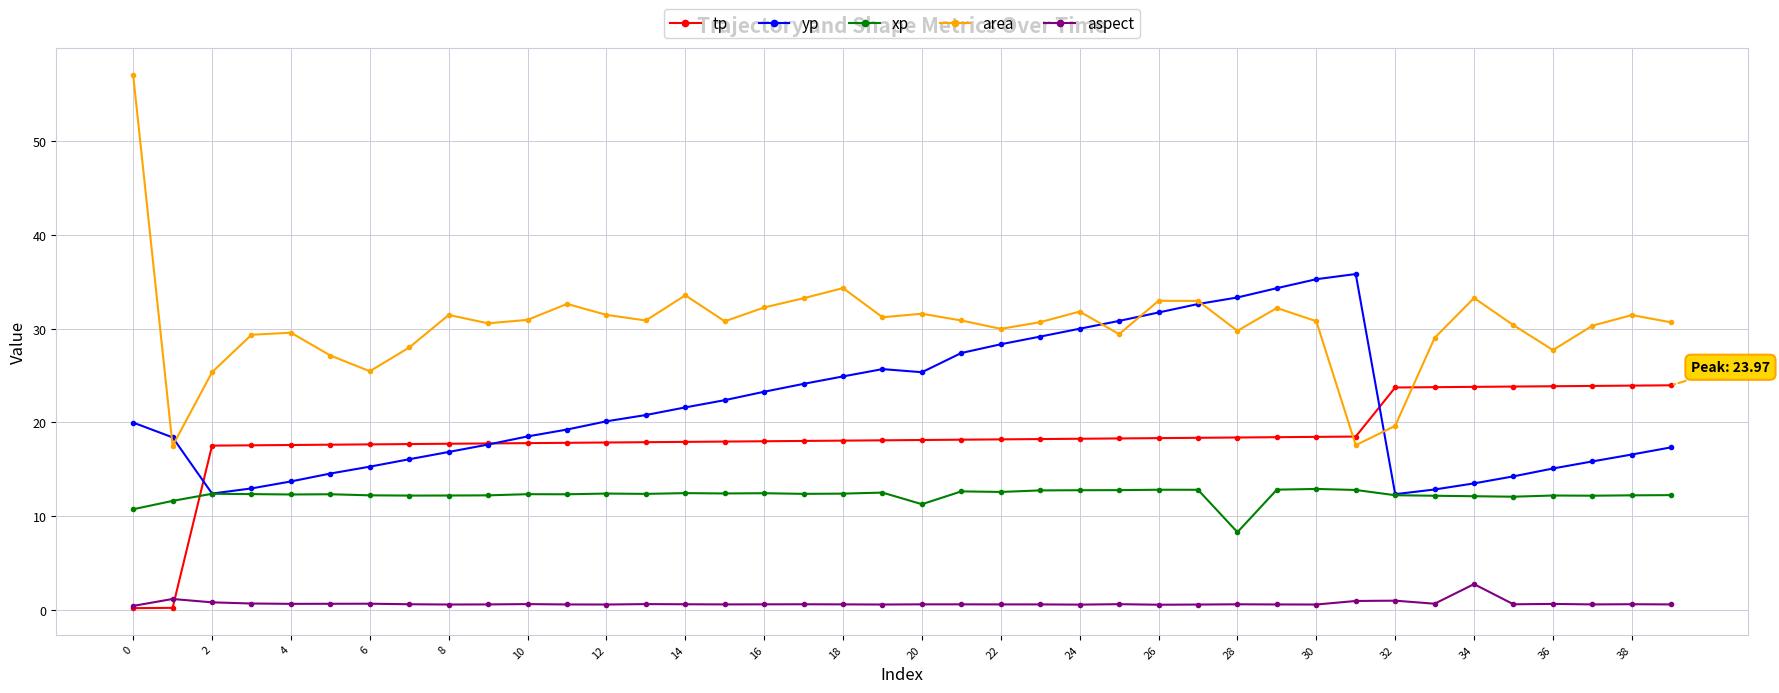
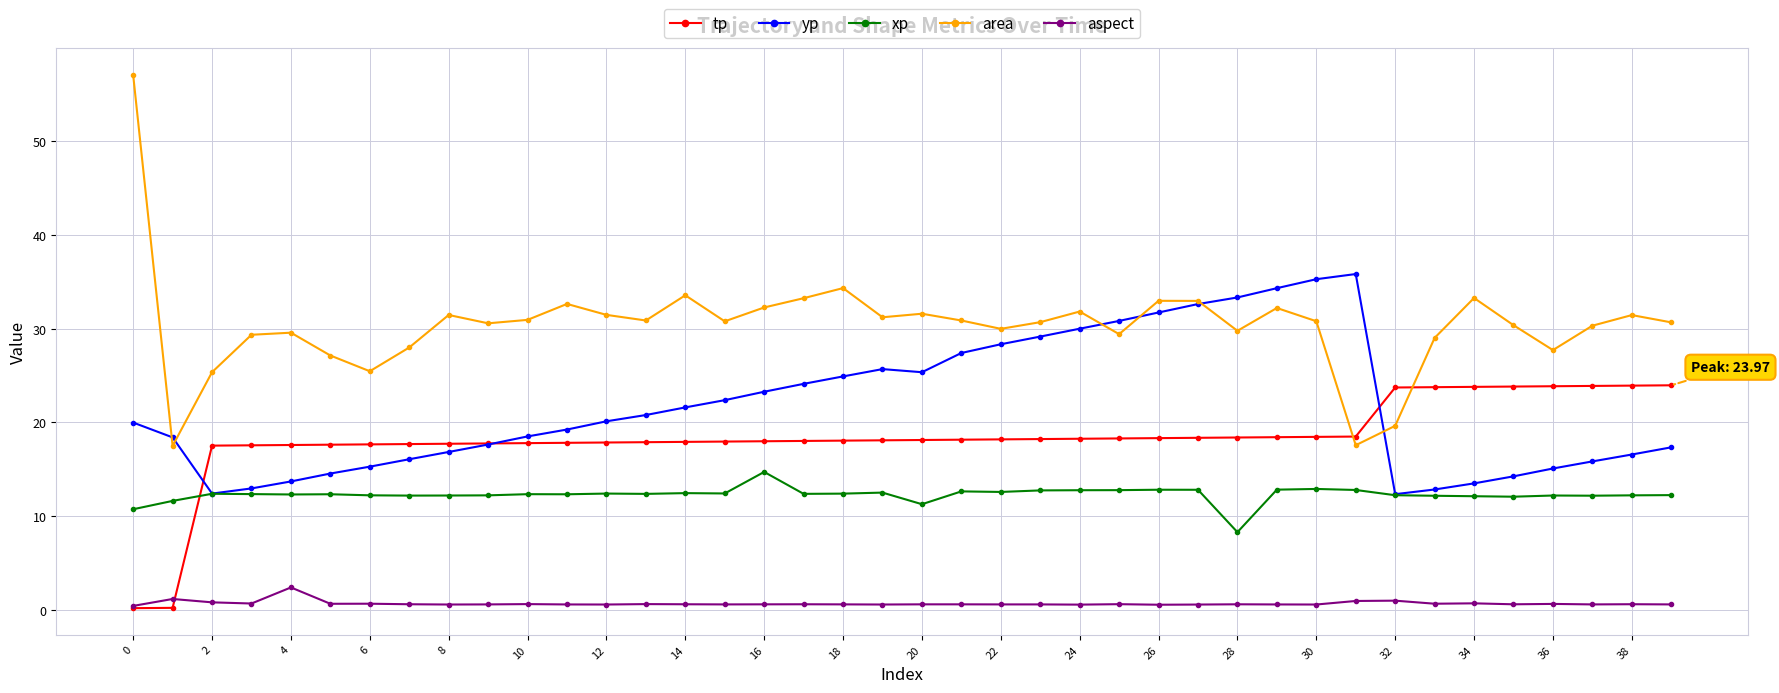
  {
    "tp": {
      "2": 18,
      "4": 18,
      "6": 18,
      "8": 18,
      "10": 18,
      "12": 18,
      "14": 18,
      "16": 18,
      "18": 18,
      "20": 18,
      "22": 18,
      "24": 18,
      "26": 18,
      "28": 18,
      "30": 18,
      "32": 24,
      "34": 24,
      "36": 24,
      "38": 24
    },
    "yp": {
      "0": 20,
      "4": 14,
      "6": 15,
      "8": 17,
      "10": 19,
      "12": 20,
      "14": 22,
      "16": 23,
      "18": 25,
      "20": 25,
      "22": 28,
      "24": 30,
      "26": 32,
      "28": 33,
      "30": 35,
      "34": 14,
      "36": 15,
      "38": 17
    },
    "xp": {
      "0": 11,
      "4": 12,
      "6": 12,
      "8": 12,
      "10": 12,
      "12": 12,
      "14": 12,
-     "16": 12,
+     "16": 15,
      "18": 12,
      "20": 11,
      "22": 13,
      "24": 13,
      "26": 13,
      "28": 8,
      "30": 13,
      "34": 12,
      "36": 12,
      "38": 12
    },
    "area": {
      "0": 57,
      "2": 25,
      "4": 30,
      "6": 25,
      "8": 31,
      "10": 31,
      "12": 31,
      "14": 34,
      "16": 32,
      "18": 34,
      "20": 32,
      "22": 30,
      "24": 32,
      "26": 33,
      "28": 30,
      "30": 31,
      "32": 20,
      "34": 33,
      "36": 28,
      "38": 31
    },
    "aspect": {
      "2": 1,
-     "4": 1,
+     "4": 2,
      "6": 1,
      "8": 1,
      "10": 1,
      "12": 1,
      "14": 1,
      "16": 1,
      "18": 1,
      "20": 1,
      "22": 1,
      "24": 1,
      "26": 1,
      "28": 1,
      "30": 1,
      "32": 1,
-     "34": 3,
+     "34": 1,
      "36": 1,
      "38": 1
    }
  }
